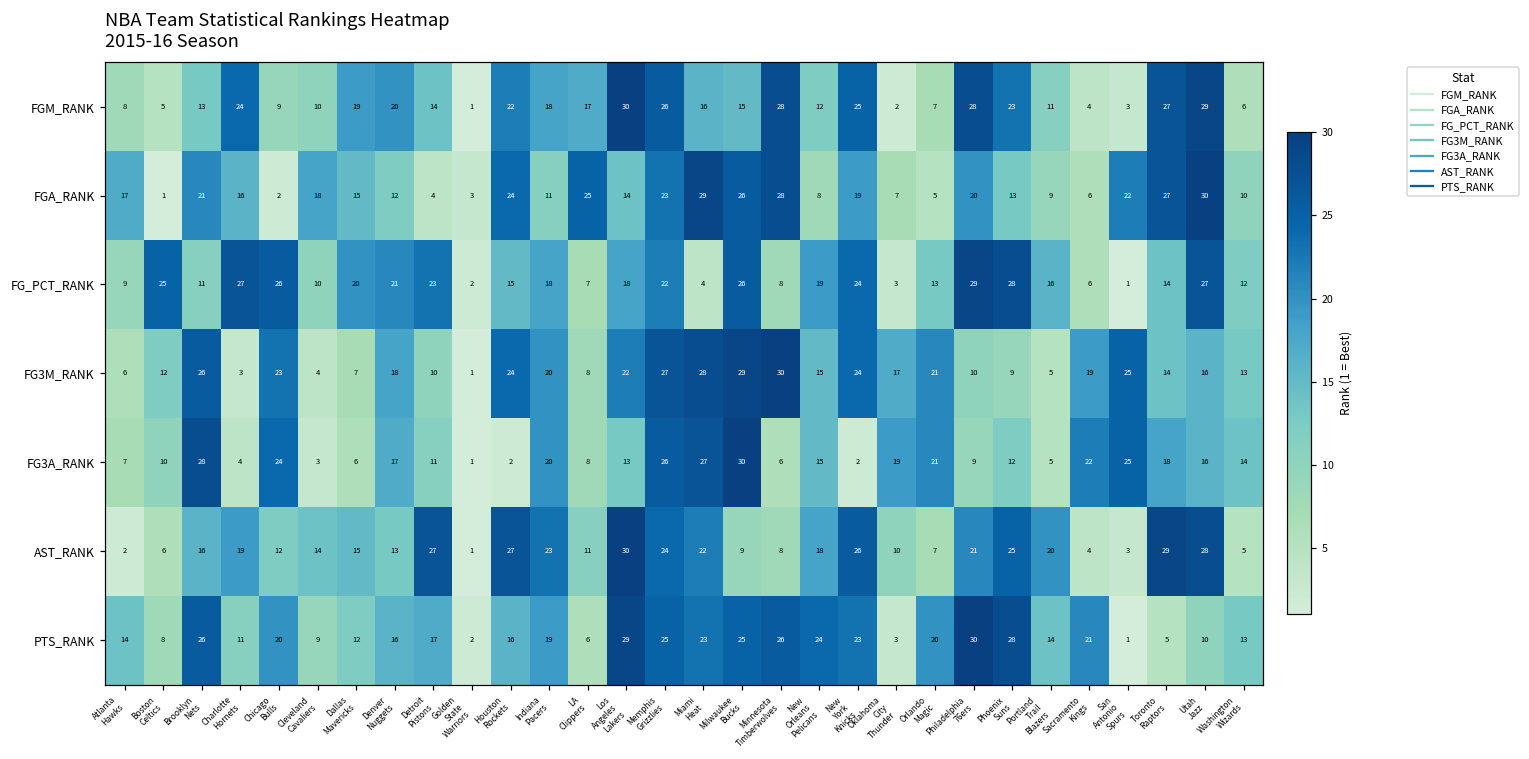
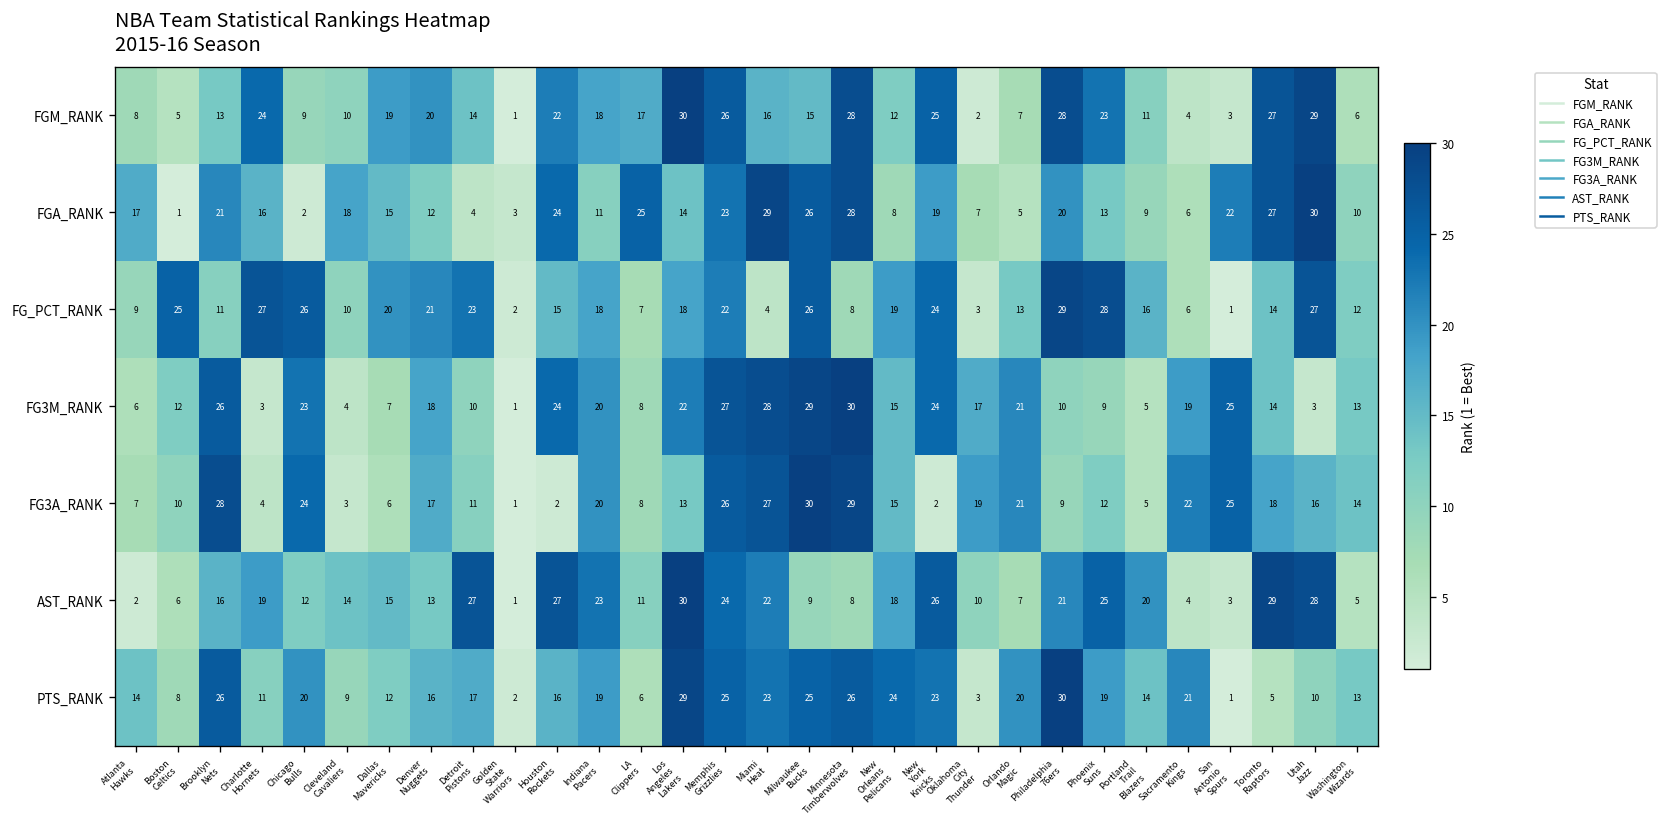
  {
    "FG3M_RANK": {
      "Atlanta Hawks": 6,
      "Boston Celtics": 12,
      "Brooklyn Nets": 26,
      "Charlotte Hornets": 3,
      "Chicago Bulls": 23,
      "Cleveland Cavaliers": 4,
      "Dallas Mavericks": 7,
      "Denver Nuggets": 18,
      "Detroit Pistons": 10,
      "Golden State Warriors": 1,
      "Houston Rockets": 24,
      "Indiana Pacers": 20,
      "LA Clippers": 8,
      "Los Angeles Lakers": 22,
      "Memphis Grizzlies": 27,
      "Miami Heat": 28,
      "Milwaukee Bucks": 29,
      "Minnesota Timberwolves": 30,
      "New Orleans Pelicans": 15,
      "New York Knicks": 24,
      "Oklahoma City Thunder": 17,
      "Orlando Magic": 21,
      "Philadelphia 76ers": 10,
      "Phoenix Suns": 9,
      "Portland Trail Blazers": 5,
      "Sacramento Kings": 19,
      "San Antonio Spurs": 25,
      "Toronto Raptors": 14,
-     "Utah Jazz": 16,
+     "Utah Jazz": 3,
      "Washington Wizards": 13
    },
    "FG3A_RANK": {
      "Atlanta Hawks": 7,
      "Boston Celtics": 10,
      "Brooklyn Nets": 28,
      "Charlotte Hornets": 4,
      "Chicago Bulls": 24,
      "Cleveland Cavaliers": 3,
      "Dallas Mavericks": 6,
      "Denver Nuggets": 17,
      "Detroit Pistons": 11,
      "Golden State Warriors": 1,
      "Houston Rockets": 2,
      "Indiana Pacers": 20,
      "LA Clippers": 8,
      "Los Angeles Lakers": 13,
      "Memphis Grizzlies": 26,
      "Miami Heat": 27,
      "Milwaukee Bucks": 30,
-     "Minnesota Timberwolves": 6,
+     "Minnesota Timberwolves": 29,
      "New Orleans Pelicans": 15,
      "New York Knicks": 2,
      "Oklahoma City Thunder": 19,
      "Orlando Magic": 21,
      "Philadelphia 76ers": 9,
      "Phoenix Suns": 12,
      "Portland Trail Blazers": 5,
      "Sacramento Kings": 22,
      "San Antonio Spurs": 25,
      "Toronto Raptors": 18,
      "Utah Jazz": 16,
      "Washington Wizards": 14
    },
    "PTS_RANK": {
      "Atlanta Hawks": 14,
      "Boston Celtics": 8,
      "Brooklyn Nets": 26,
      "Charlotte Hornets": 11,
      "Chicago Bulls": 20,
      "Cleveland Cavaliers": 9,
      "Dallas Mavericks": 12,
      "Denver Nuggets": 16,
      "Detroit Pistons": 17,
      "Golden State Warriors": 2,
      "Houston Rockets": 16,
      "Indiana Pacers": 19,
      "LA Clippers": 6,
      "Los Angeles Lakers": 29,
      "Memphis Grizzlies": 25,
      "Miami Heat": 23,
      "Milwaukee Bucks": 25,
      "Minnesota Timberwolves": 26,
      "New Orleans Pelicans": 24,
      "New York Knicks": 23,
      "Oklahoma City Thunder": 3,
      "Orlando Magic": 20,
      "Philadelphia 76ers": 30,
-     "Phoenix Suns": 28,
+     "Phoenix Suns": 19,
      "Portland Trail Blazers": 14,
      "Sacramento Kings": 21,
      "San Antonio Spurs": 1,
      "Toronto Raptors": 5,
      "Utah Jazz": 10,
      "Washington Wizards": 13
    }
  }
